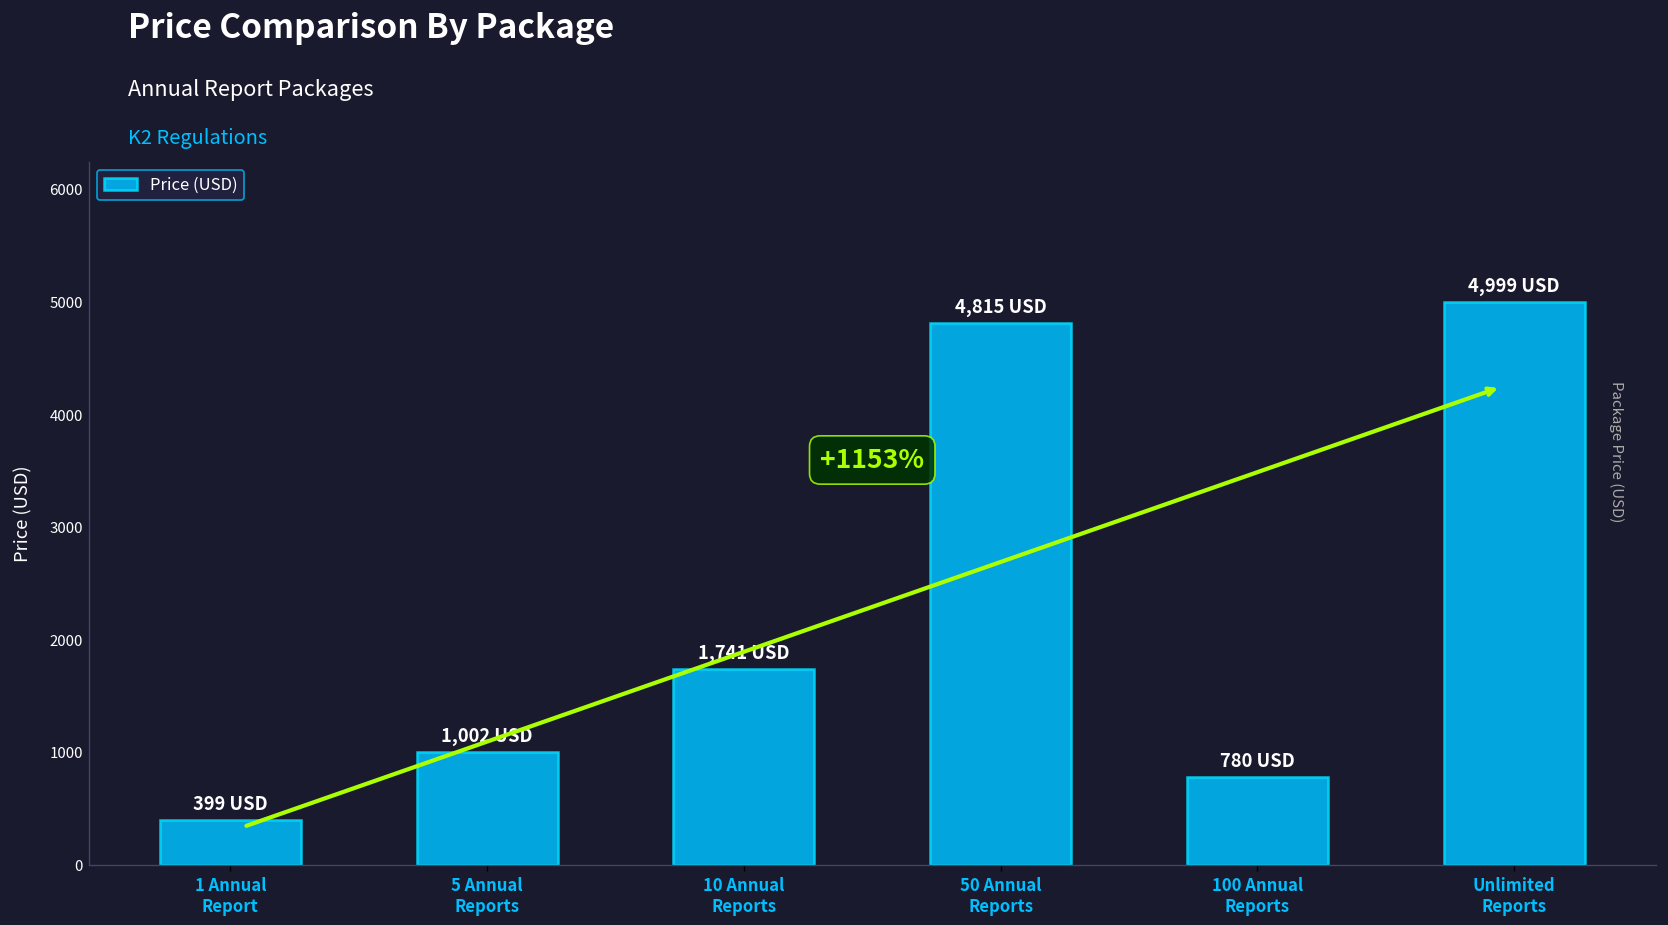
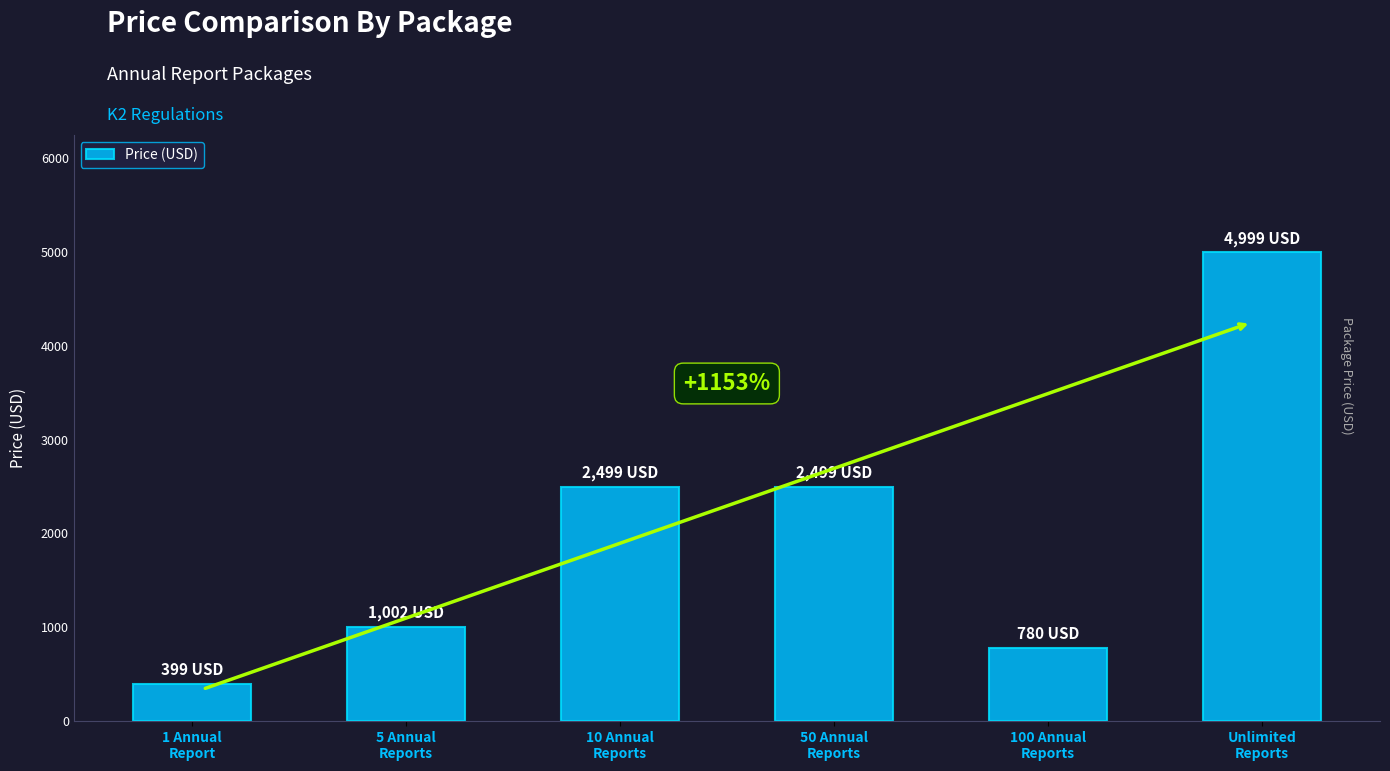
  {
    "1 Annual Report": "399",
    "5 Annual Reports": "1,002",
-   "10 Annual Reports": "1,741",
-   "50 Annual Reports": "4,815",
+   "10 Annual Reports": "2,499",
+   "50 Annual Reports": "2,499",
    "100 Annual Reports": "780",
    "Unlimited Reports": "4,999"
  }
